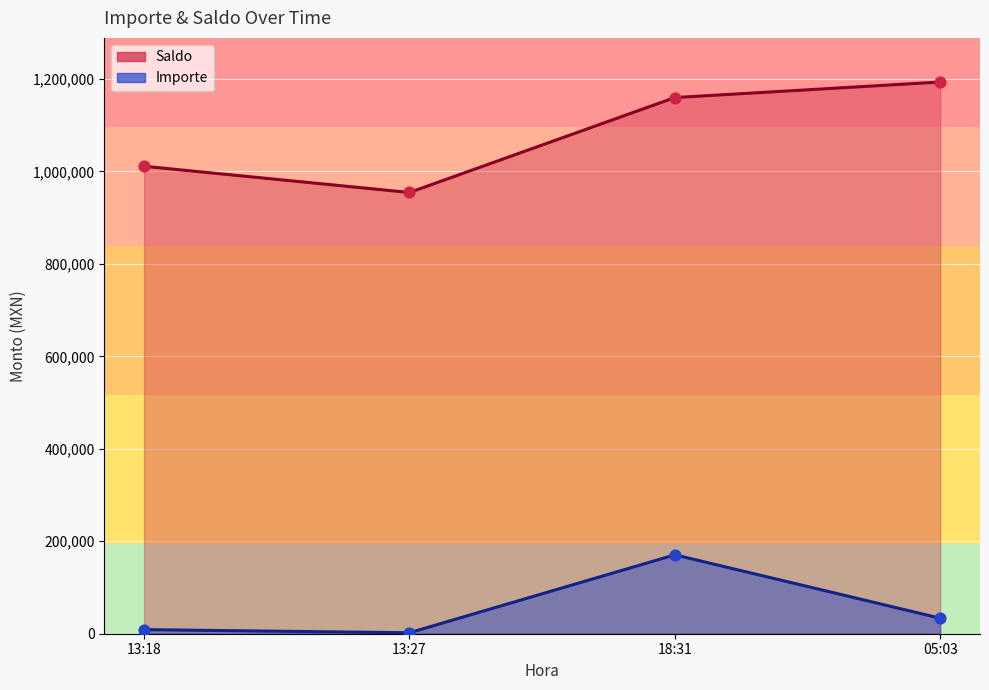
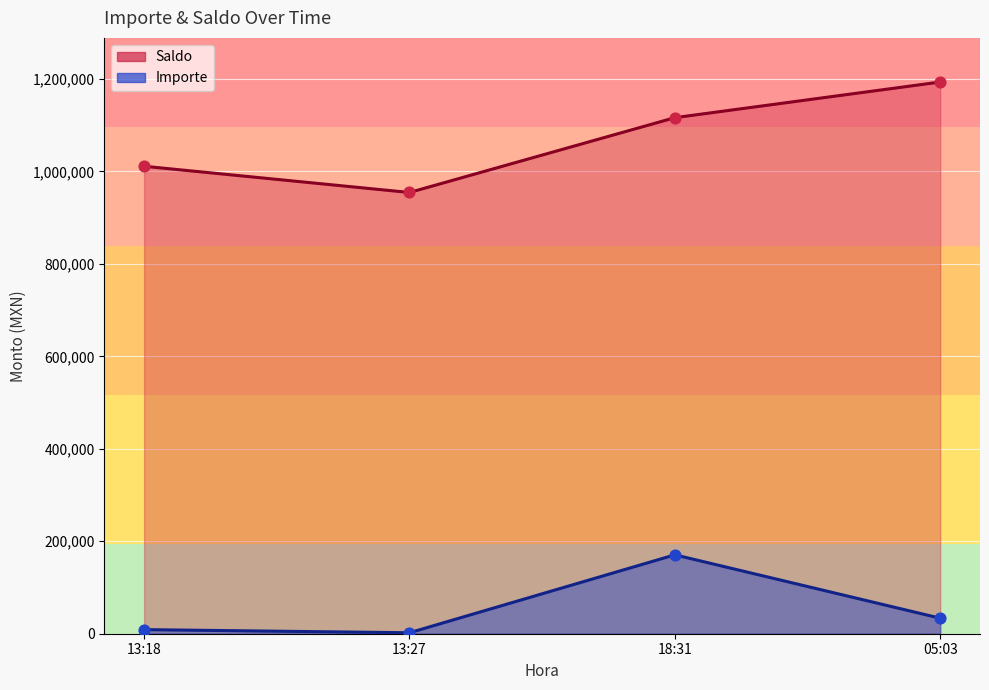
  {
    "Saldo": {
      "13:18": "1,010,000",
      "13:27": "950,000",
-     "18:31": "1,160,000",
+     "18:31": "1,120,000",
      "05:03": "1,190,000"
    },
    "Importe": {
      "13:18": "10,000",
      "13:27": "0",
      "18:31": "170,000",
      "05:03": "30,000"
    }
  }
